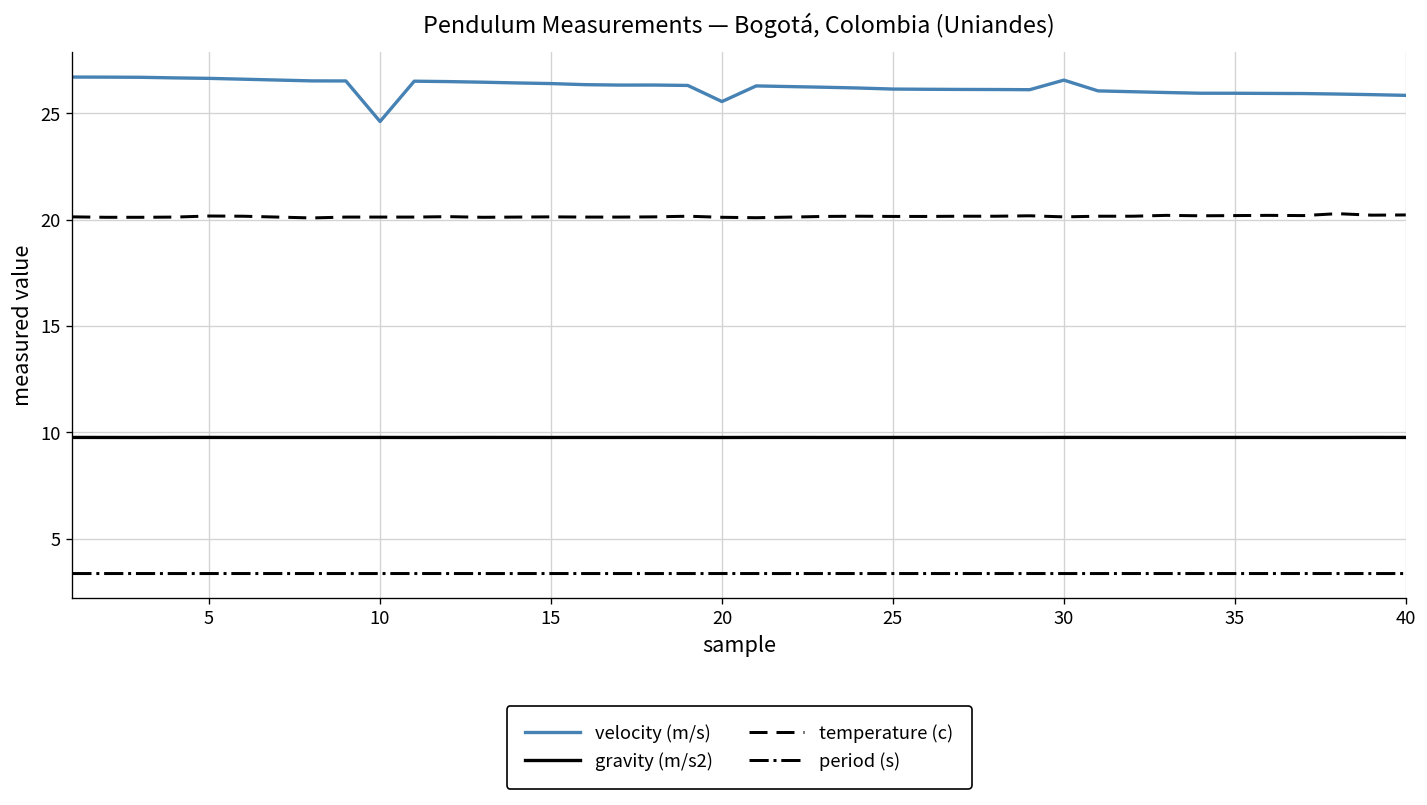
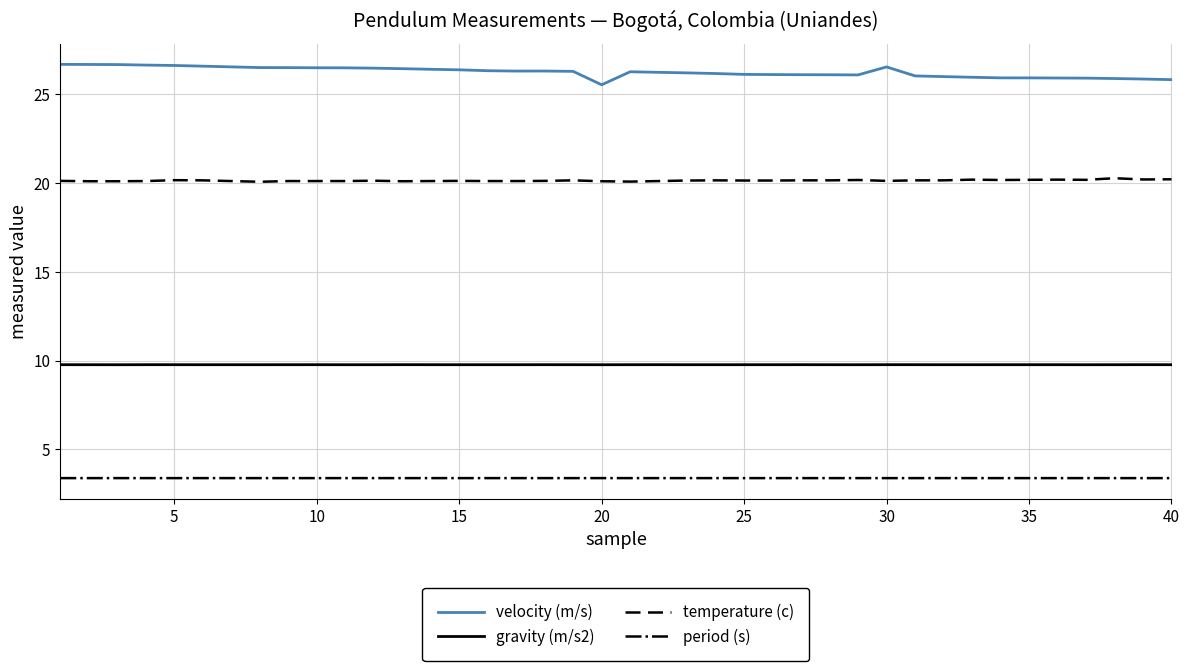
  {
    "velocity (m/s)": {
      "5": 26.6,
-     "10": 24.6,
+     "10": 26.5,
      "15": 26.4,
      "20": 25.5,
      "25": 26.1,
      "30": 26.6,
      "35": 25.9,
      "40": 25.8
    }
  }
